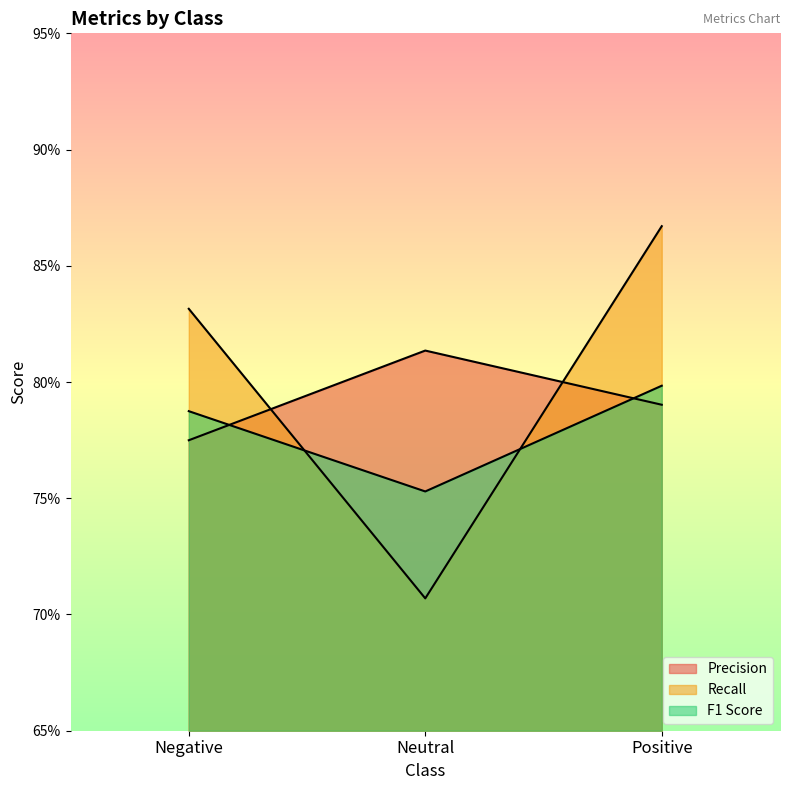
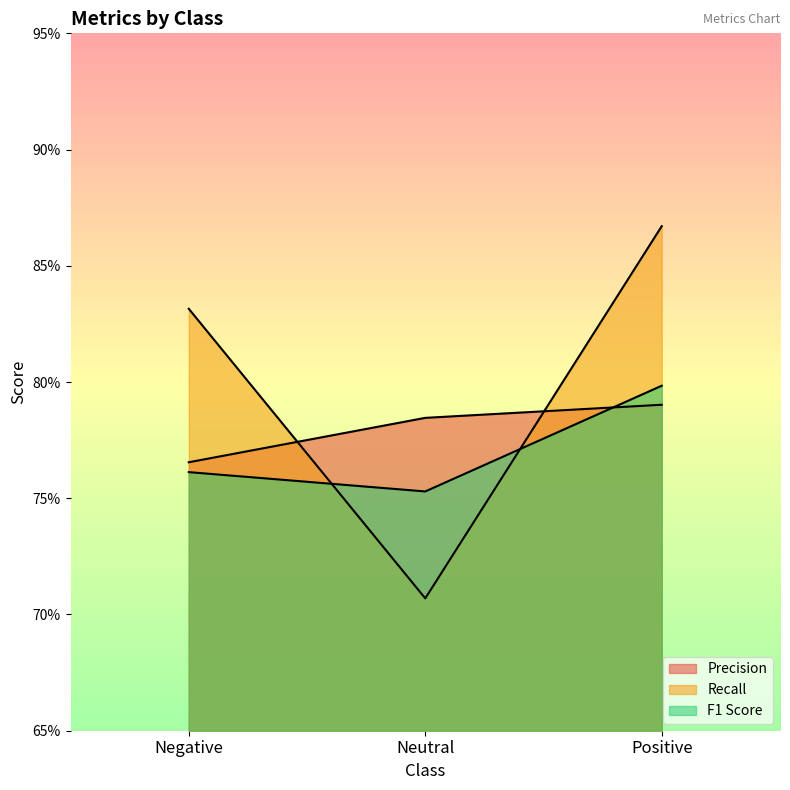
  {
    "Precision": {
-     "Negative": "77.5%",
-     "Neutral": "81.4%",
+     "Negative": "76.5%",
+     "Neutral": "78.5%",
      "Positive": "79.0%"
    },
    "Recall": {
      "Negative": "83.1%",
      "Neutral": "70.7%",
      "Positive": "86.7%"
    },
    "F1 Score": {
-     "Negative": "78.7%",
+     "Negative": "76.1%",
      "Neutral": "75.3%",
      "Positive": "79.8%"
    }
  }
